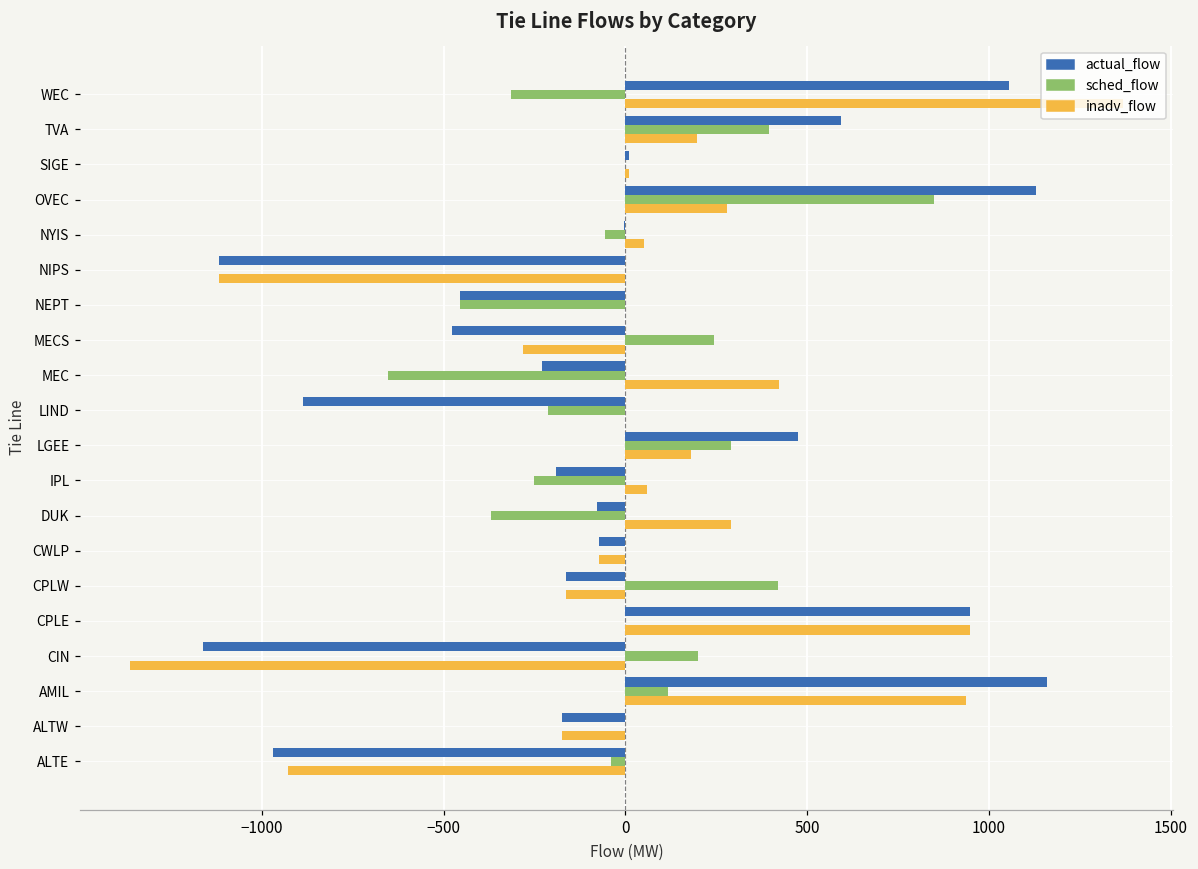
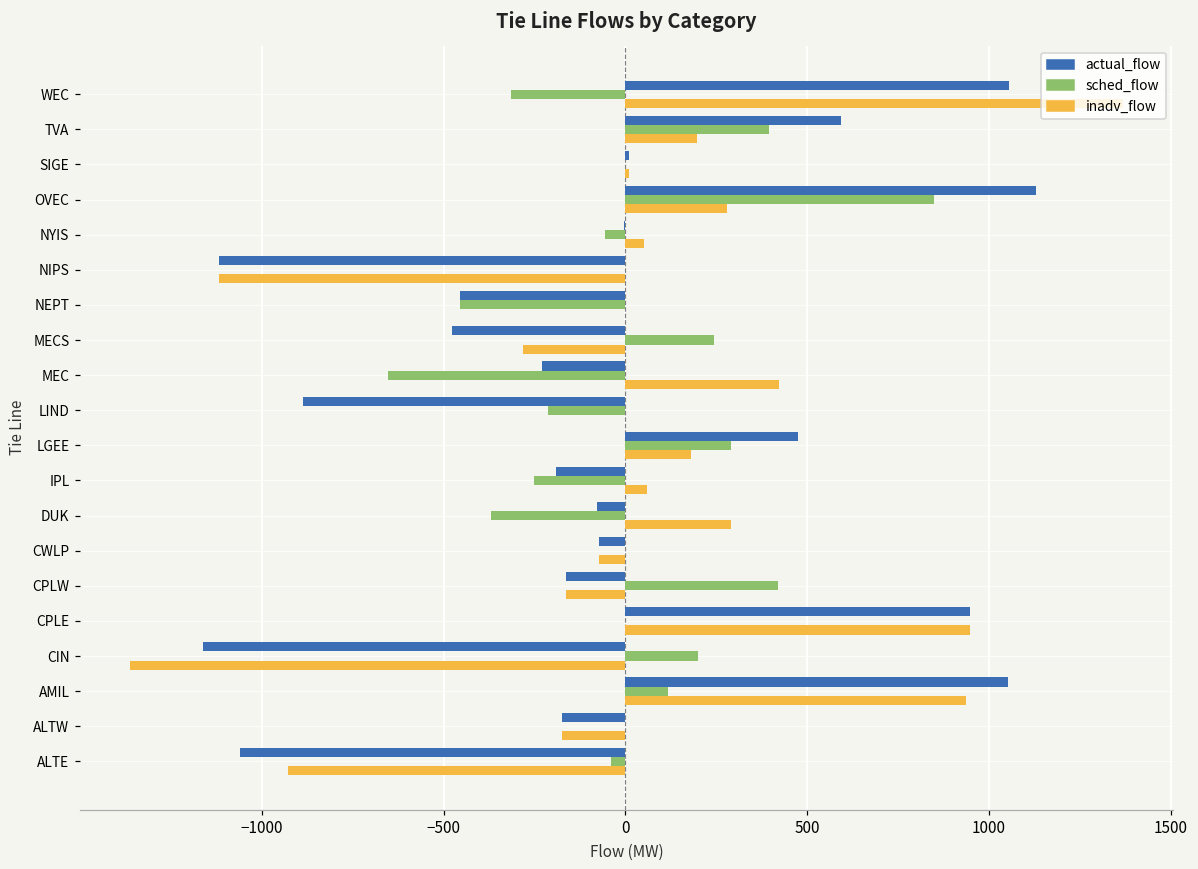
  {
    "actual_flow": {
      "WEC": 1060,
      "TVA": 590,
      "SIGE": 10,
      "OVEC": 1130,
      "NIPS": -1120,
      "NEPT": -460,
      "MECS": -480,
      "MEC": -230,
      "LIND": -890,
      "LGEE": 470,
      "IPL": -190,
      "DUK": -80,
      "CWLP": -70,
      "CPLW": -160,
      "CPLE": 950,
      "CIN": -1160,
-     "AMIL": 1160,
+     "AMIL": 1050,
      "ALTW": -180,
-     "ALTE": -970
+     "ALTE": -1060
    },
    "sched_flow": {
      "WEC": -320,
      "TVA": 400,
      "SIGE": 0,
      "OVEC": 850,
      "NYIS": -60,
      "NIPS": 0,
      "NEPT": -460,
      "MECS": 240,
      "MEC": -650,
      "LIND": -210,
      "LGEE": 290,
      "IPL": -250,
      "DUK": -370,
      "CWLP": 0,
      "CPLW": 420,
      "CPLE": 0,
      "CIN": 200,
      "AMIL": 120,
      "ALTW": 0,
      "ALTE": -40
    },
    "inadv_flow": {
      "TVA": 200,
      "SIGE": 10,
      "OVEC": 280,
      "NYIS": 50,
      "NIPS": -1120,
      "NEPT": 0,
      "MECS": -280,
      "MEC": 420,
      "LIND": 0,
      "LGEE": 180,
      "IPL": 60,
      "DUK": 290,
      "CWLP": -70,
      "CPLW": -160,
      "CPLE": 950,
      "CIN": -1360,
      "AMIL": 940,
      "ALTW": -180,
      "ALTE": -930
    }
  }
